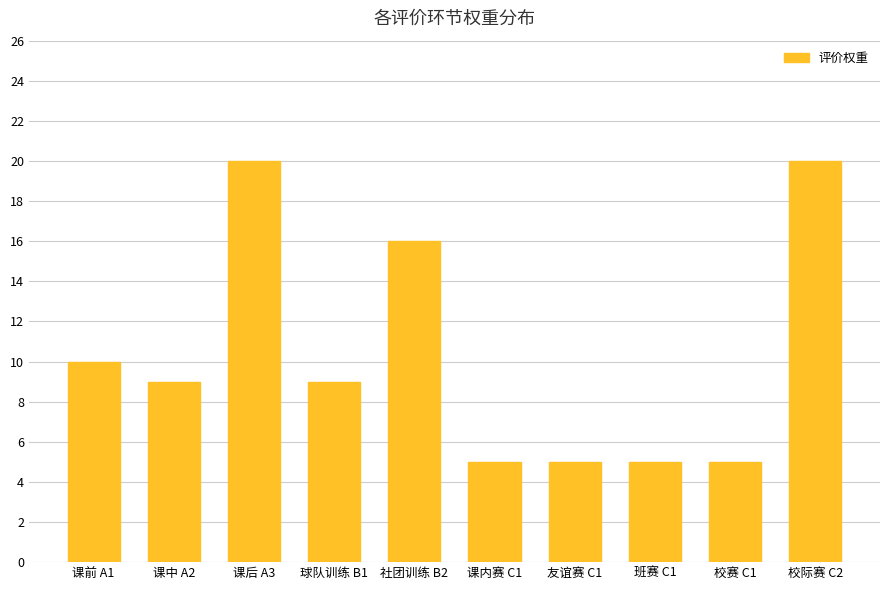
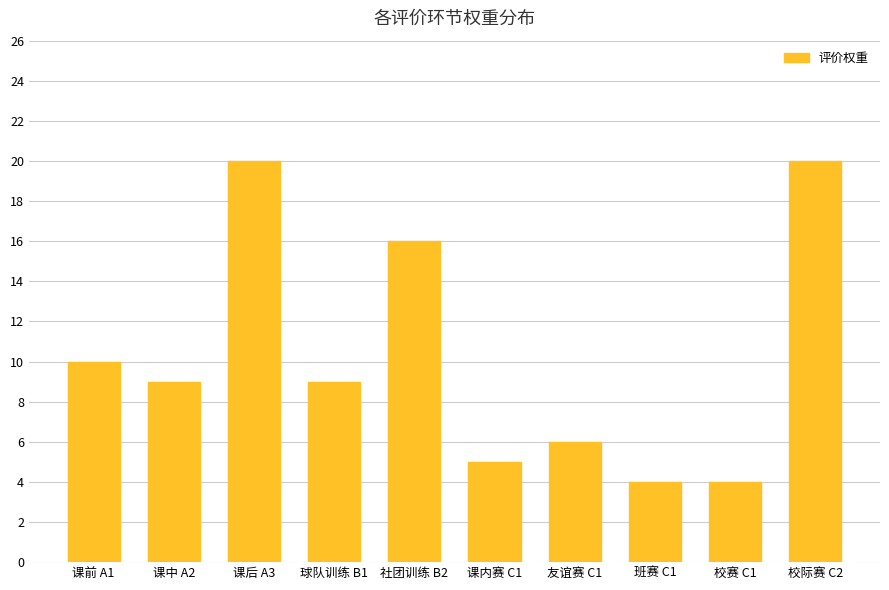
  {
    "课前 A1": 10,
    "课中 A2": 9,
    "课后 A3": 20,
    "球队训练 B1": 9,
    "社团训练 B2": 16,
    "课内赛 C1": 5,
-   "友谊赛 C1": 5,
-   "班赛 C1": 5,
-   "校赛 C1": 5,
+   "友谊赛 C1": 6,
+   "班赛 C1": 4,
+   "校赛 C1": 4,
    "校际赛 C2": 20
  }
